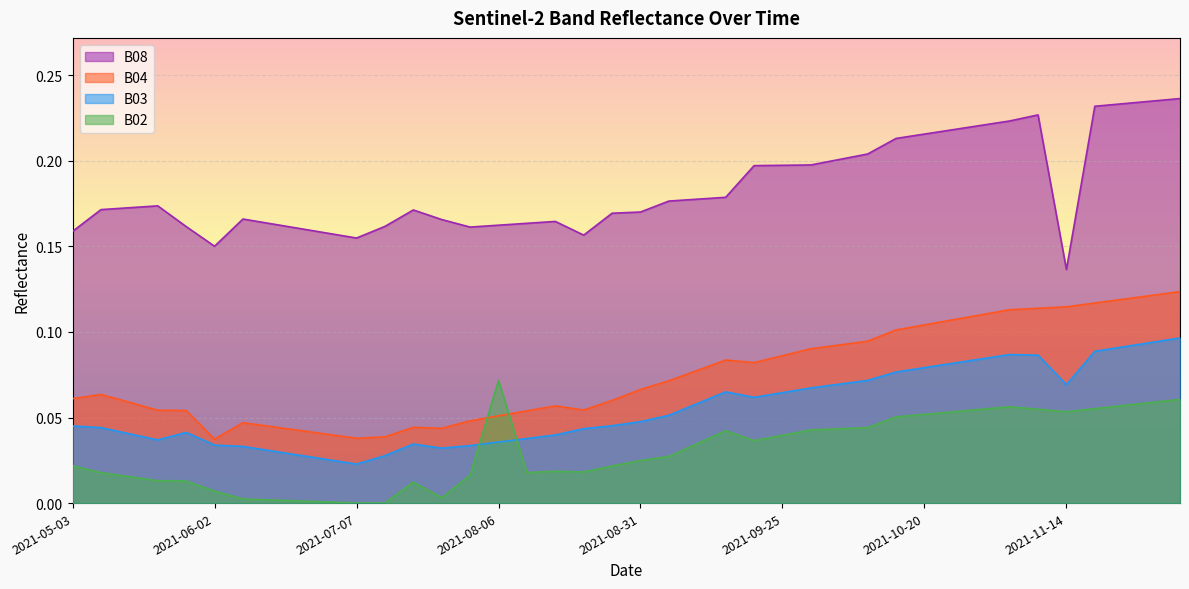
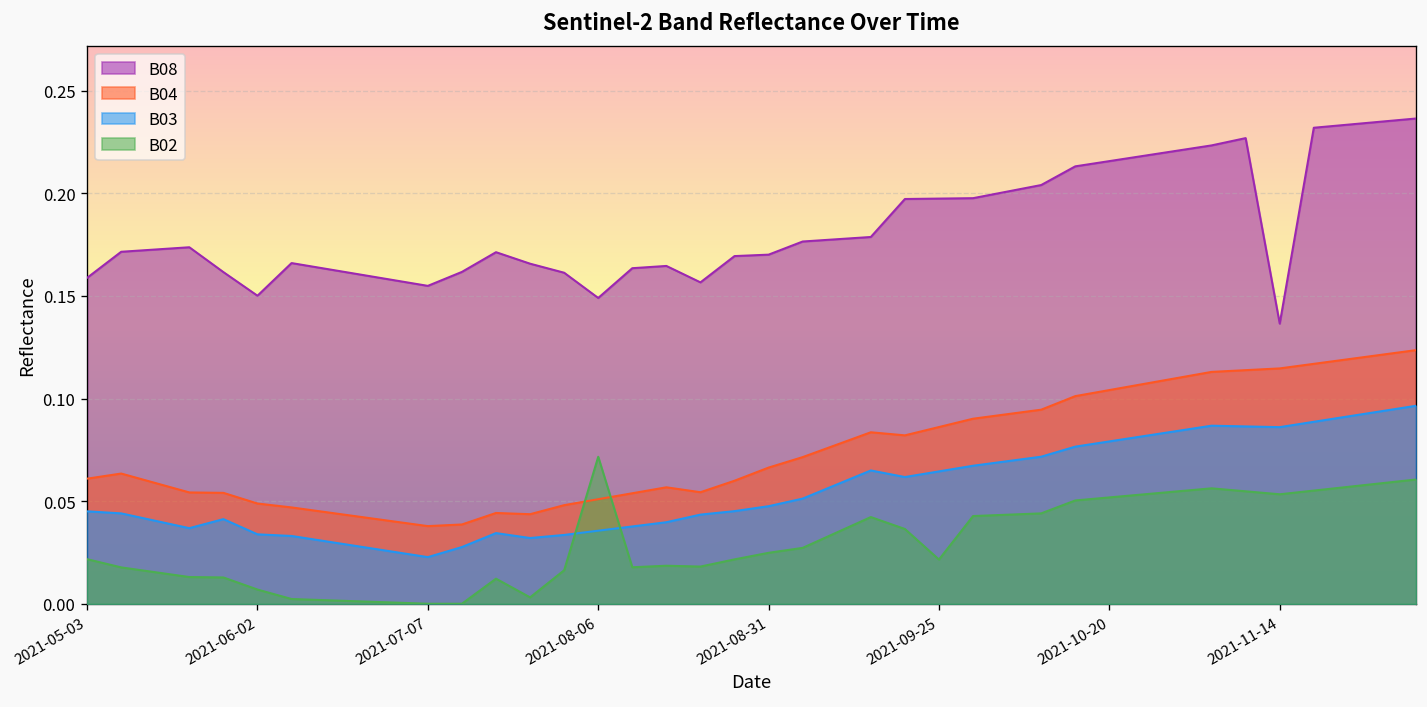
  {
    "B08": {
      "2021-05-03": 0.159,
      "2021-06-02": 0.150,
      "2021-07-07": 0.155,
-     "2021-08-06": 0.162,
+     "2021-08-06": 0.149,
      "2021-08-31": 0.170,
      "2021-09-25": 0.197,
      "2021-10-20": 0.216,
      "2021-11-14": 0.137
    },
    "B04": {
      "2021-05-03": 0.061,
-     "2021-06-02": 0.037,
+     "2021-06-02": 0.049,
      "2021-07-07": 0.038,
      "2021-08-06": 0.051,
      "2021-08-31": 0.066,
      "2021-09-25": 0.086,
      "2021-10-20": 0.104,
      "2021-11-14": 0.115
    },
    "B03": {
      "2021-05-03": 0.045,
      "2021-06-02": 0.034,
      "2021-07-07": 0.023,
      "2021-08-06": 0.036,
      "2021-08-31": 0.048,
      "2021-09-25": 0.065,
      "2021-10-20": 0.079,
-     "2021-11-14": 0.069
+     "2021-11-14": 0.086
    },
    "B02": {
      "2021-05-03": 0.022,
      "2021-06-02": 0.007,
      "2021-07-07": 0.000,
      "2021-08-06": 0.072,
      "2021-08-31": 0.025,
-     "2021-09-25": 0.040,
+     "2021-09-25": 0.022,
      "2021-10-20": 0.052,
      "2021-11-14": 0.053
    }
  }
